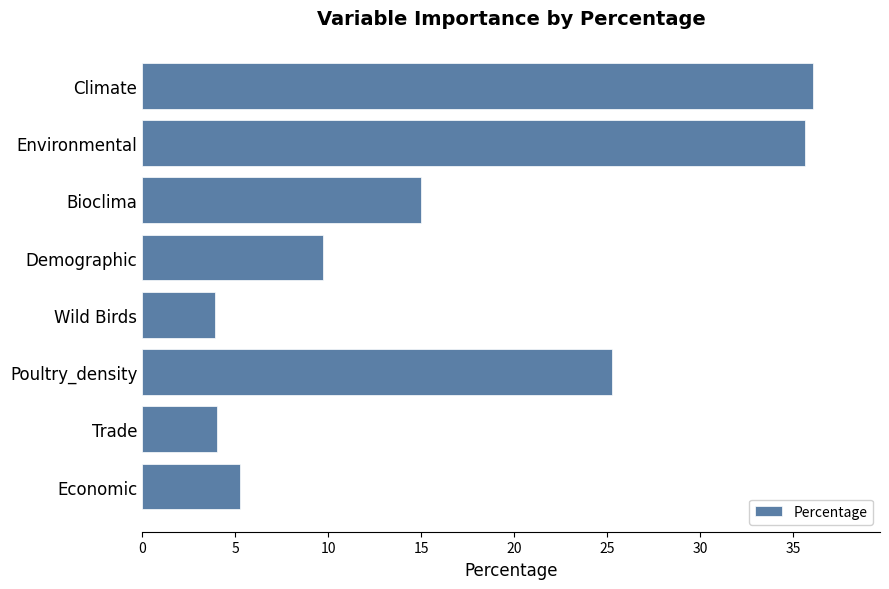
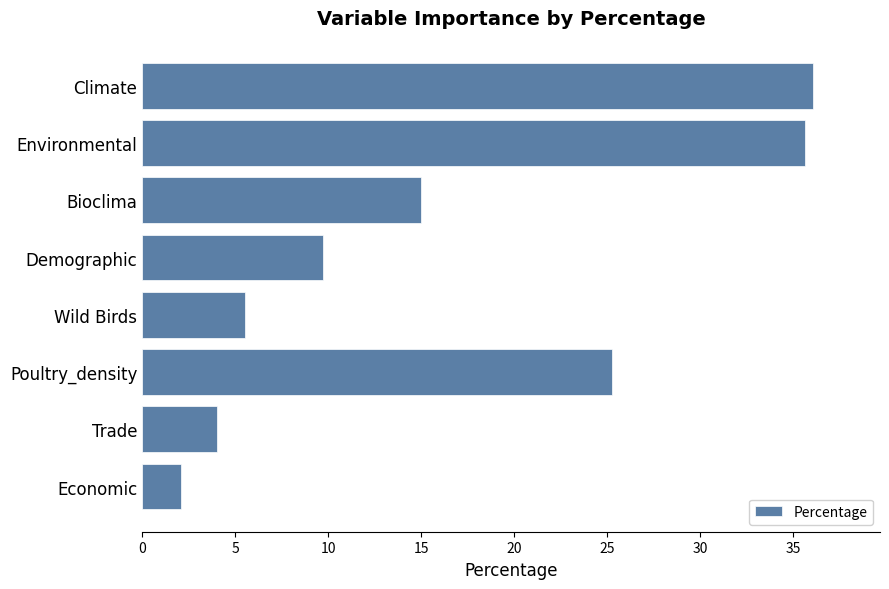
  {
    "Climate": 36.1,
    "Environmental": 35.6,
    "Bioclima": 15.0,
    "Demographic": 9.7,
-   "Wild Birds": 3.9,
+   "Wild Birds": 5.6,
    "Poultry_density": 25.3,
    "Trade": 4.0,
-   "Economic": 5.2
+   "Economic": 2.1
  }
